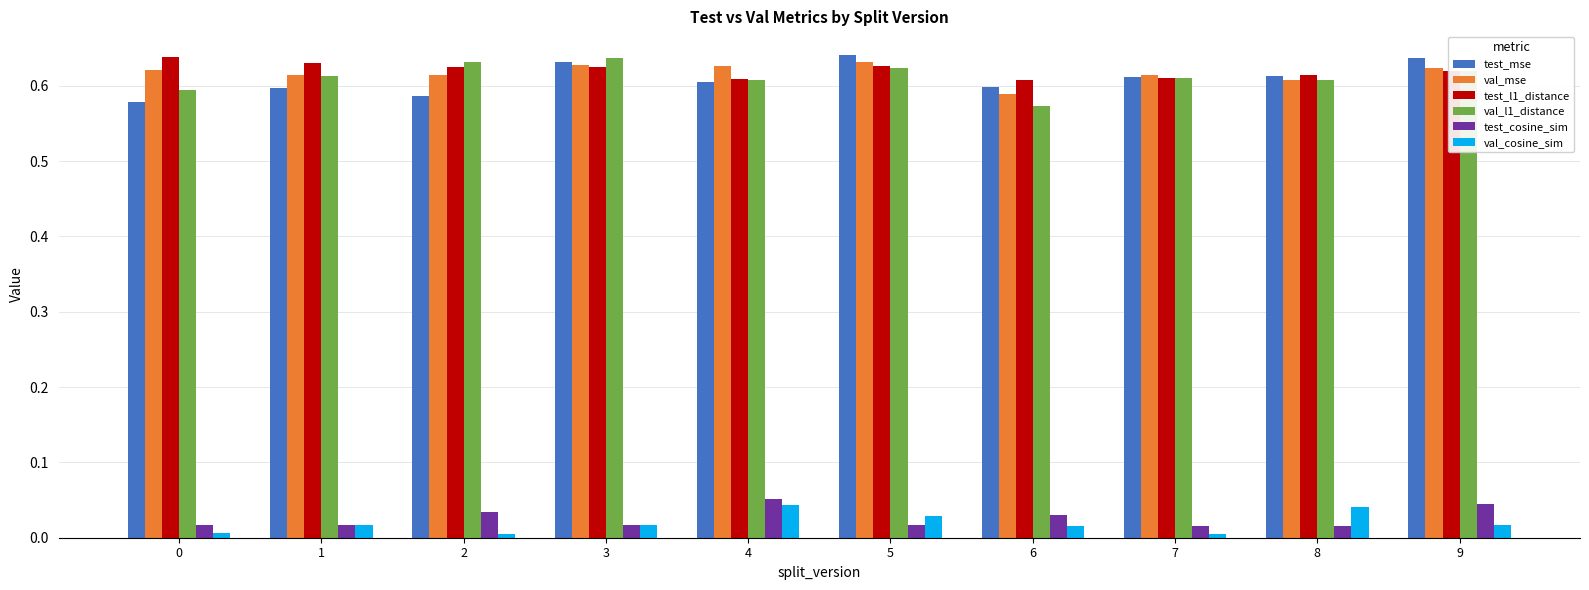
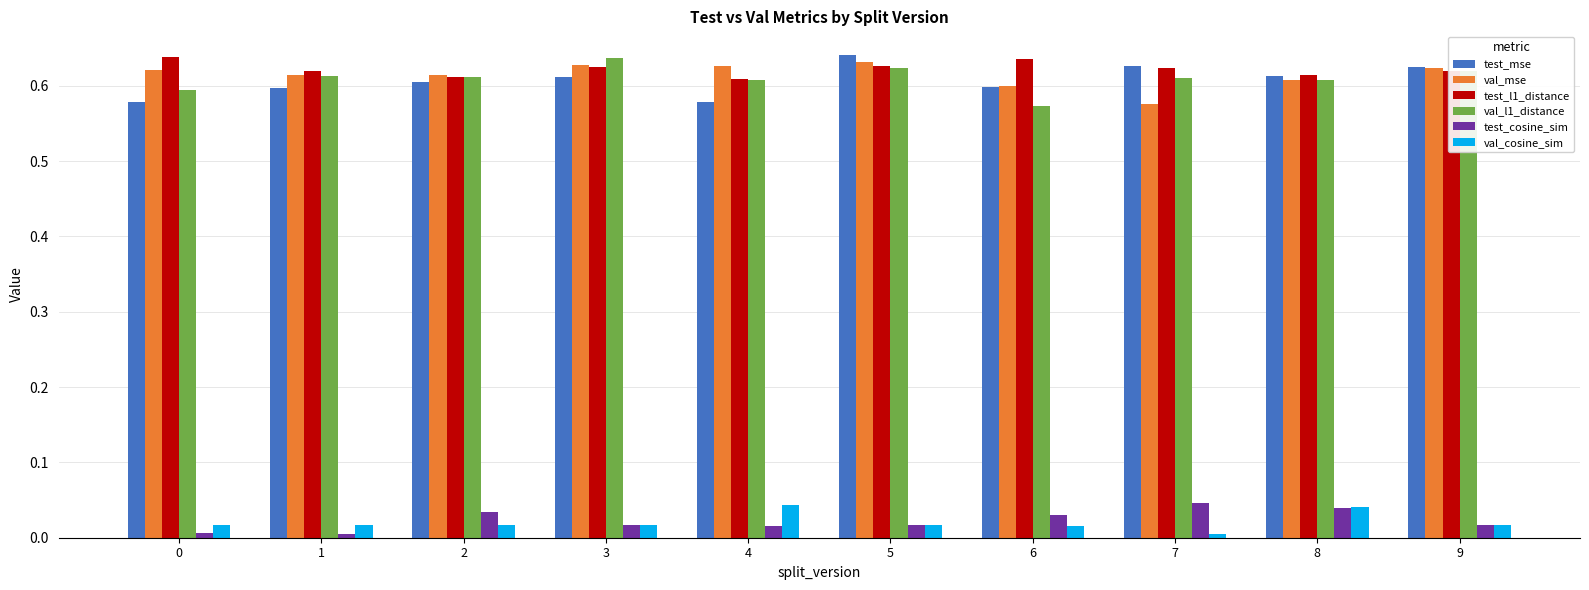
  {
    "test_mse": {
      "0": 0.58,
      "1": 0.60,
-     "2": 0.59,
-     "3": 0.63,
-     "4": 0.60,
+     "2": 0.61,
+     "3": 0.61,
+     "4": 0.58,
      "5": 0.64,
      "6": 0.60,
-     "7": 0.61,
+     "7": 0.63,
      "8": 0.61,
-     "9": 0.64
+     "9": 0.63
    },
    "val_mse": {
      "0": 0.62,
      "1": 0.61,
      "2": 0.61,
      "3": 0.63,
      "4": 0.63,
      "5": 0.63,
-     "6": 0.59,
-     "7": 0.61,
+     "6": 0.60,
+     "7": 0.58,
      "8": 0.61,
      "9": 0.62
    },
    "test_l1_distance": {
      "0": 0.64,
-     "1": 0.63,
-     "2": 0.62,
+     "1": 0.62,
+     "2": 0.61,
      "3": 0.62,
      "4": 0.61,
      "5": 0.63,
-     "6": 0.61,
-     "7": 0.61,
+     "6": 0.64,
+     "7": 0.62,
      "8": 0.61
    },
    "val_l1_distance": {
      "0": 0.59,
      "1": 0.61,
-     "2": 0.63,
+     "2": 0.61,
      "3": 0.64,
      "4": 0.61,
      "5": 0.62,
      "6": 0.57,
      "7": 0.61,
      "8": 0.61
    },
    "test_cosine_sim": {
-     "0": 0.02,
-     "1": 0.02,
+     "0": 0.01,
+     "1": 0.01,
      "2": 0.03,
      "3": 0.02,
-     "4": 0.05,
+     "4": 0.02,
      "5": 0.02,
      "6": 0.03,
-     "7": 0.02,
-     "8": 0.02,
-     "9": 0.04
+     "7": 0.05,
+     "8": 0.04,
+     "9": 0.02
    },
    "val_cosine_sim": {
-     "0": 0.01,
+     "0": 0.02,
      "1": 0.02,
-     "2": 0.01,
+     "2": 0.02,
      "3": 0.02,
      "4": 0.04,
-     "5": 0.03,
+     "5": 0.02,
      "6": 0.02,
      "7": 0.01,
      "8": 0.04,
      "9": 0.02
    }
  }
